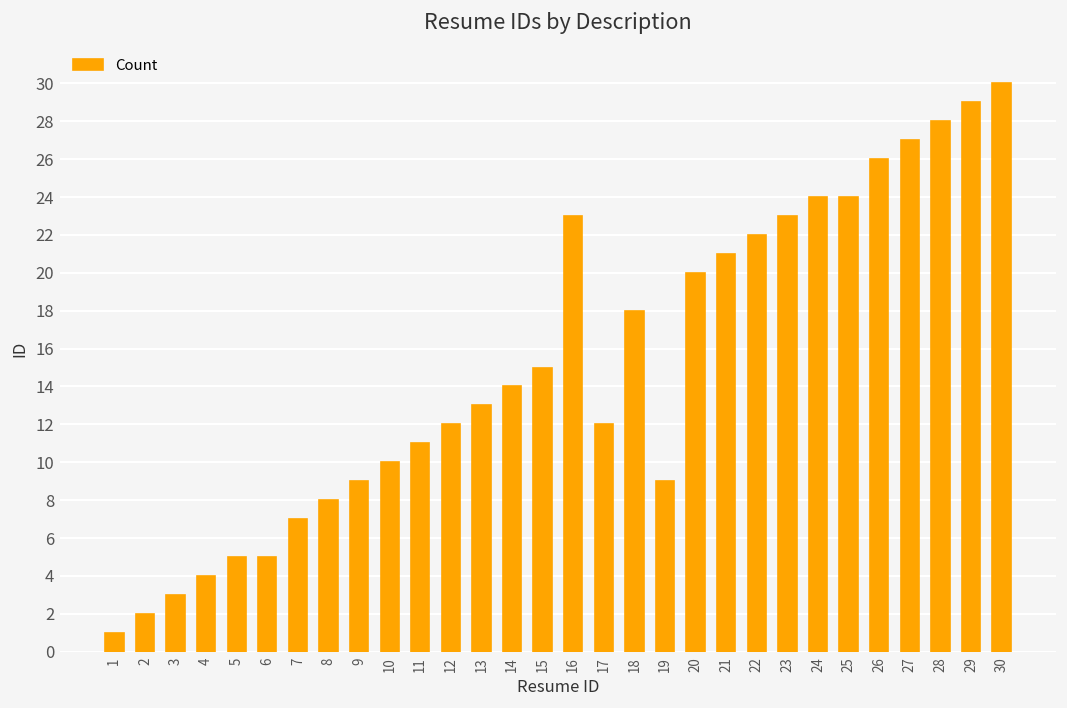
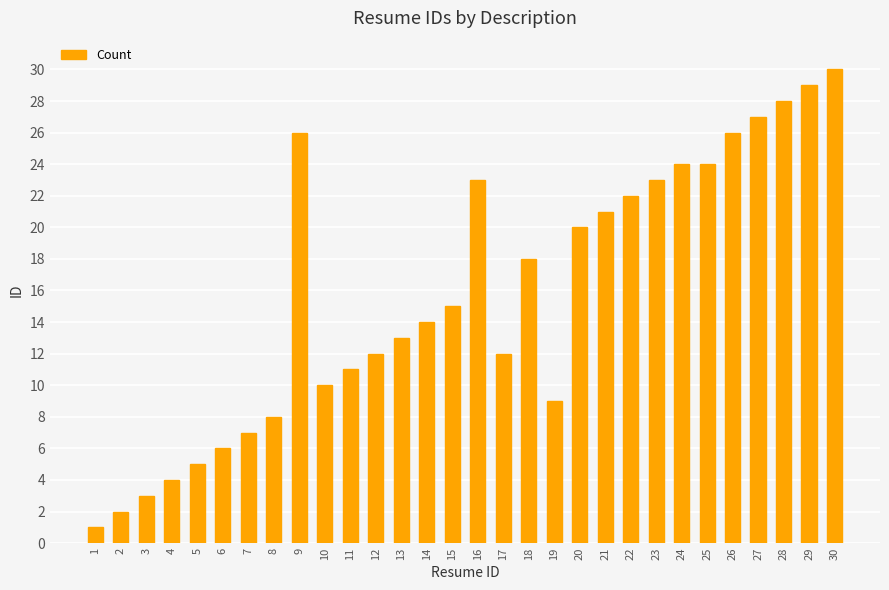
  {
    "1": 1,
    "2": 2,
    "3": 3,
    "4": 4,
    "5": 5,
-   "6": 5,
+   "6": 6,
    "7": 7,
    "8": 8,
-   "9": 9,
+   "9": 26,
    "10": 10,
    "11": 11,
    "12": 12,
    "13": 13,
    "14": 14,
    "15": 15,
    "16": 23,
    "17": 12,
    "18": 18,
    "19": 9,
    "20": 20,
    "21": 21,
    "22": 22,
    "23": 23,
    "24": 24,
    "25": 24,
    "26": 26,
    "27": 27,
    "28": 28,
    "29": 29,
    "30": 30
  }
